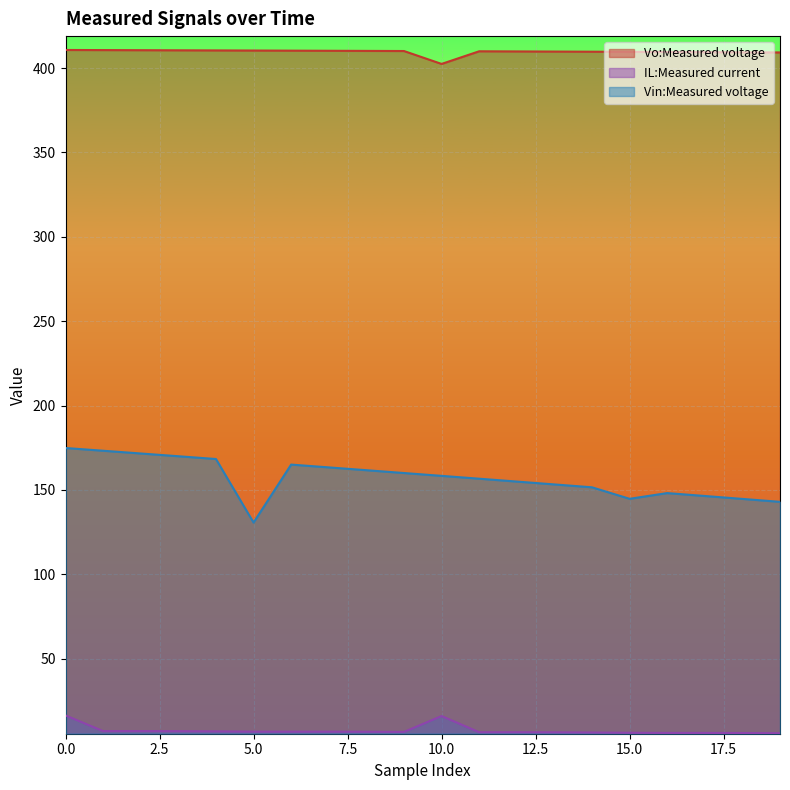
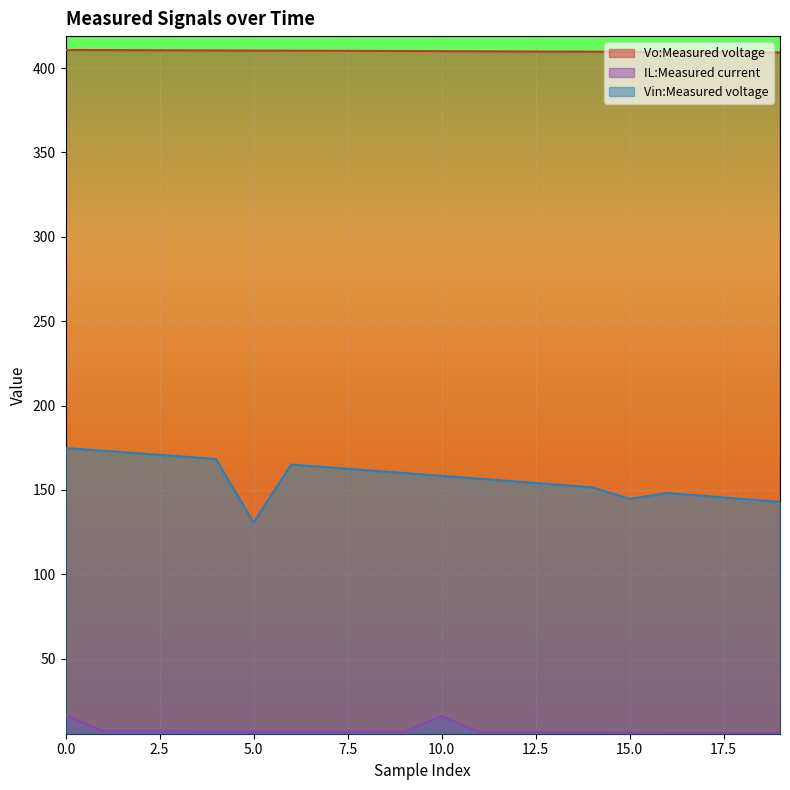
  {
    "Vo:Measured voltage": {
      "0.0": 411,
      "5.0": 410,
-     "10.0": 402
+     "10.0": 410
    },
    "IL:Measured current": {
      "0.0": 16,
      "5.0": 7,
      "10.0": 16,
      "15.0": 6
    },
    "Vin:Measured voltage": {
      "0.0": 175,
      "5.0": 131,
      "10.0": 158,
      "15.0": 145
    }
  }
